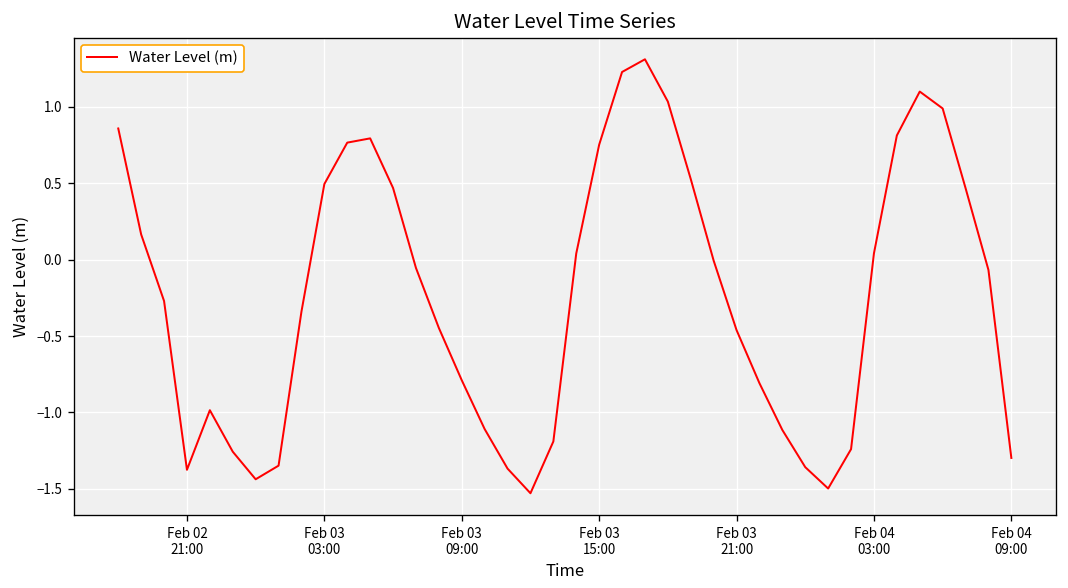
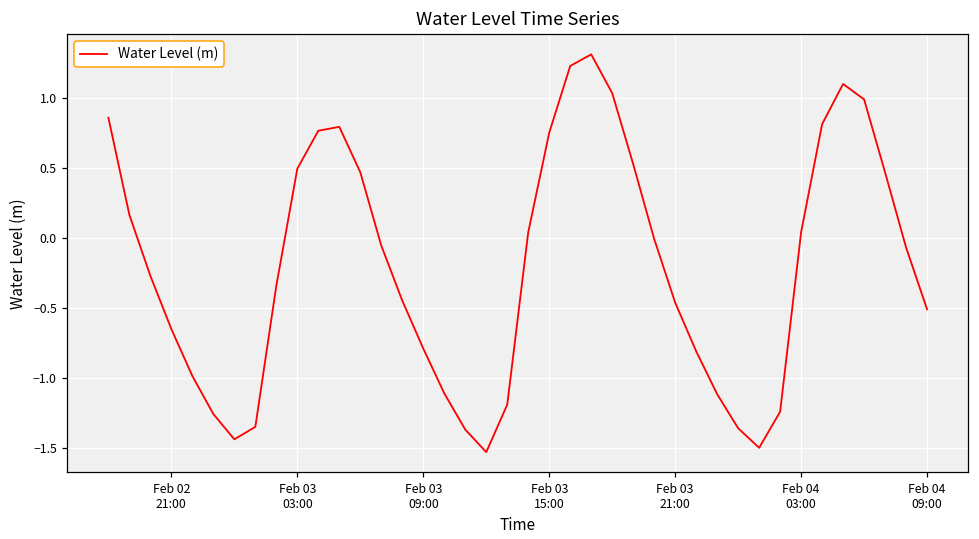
  {
-   "Feb 02 21:00": -1.38,
+   "Feb 02 21:00": -0.65,
    "Feb 03 03:00": 0.50,
    "Feb 03 09:00": -0.79,
    "Feb 03 15:00": 0.75,
    "Feb 03 21:00": -0.46,
    "Feb 04 03:00": 0.04,
-   "Feb 04 09:00": -1.30
+   "Feb 04 09:00": -0.51
  }
